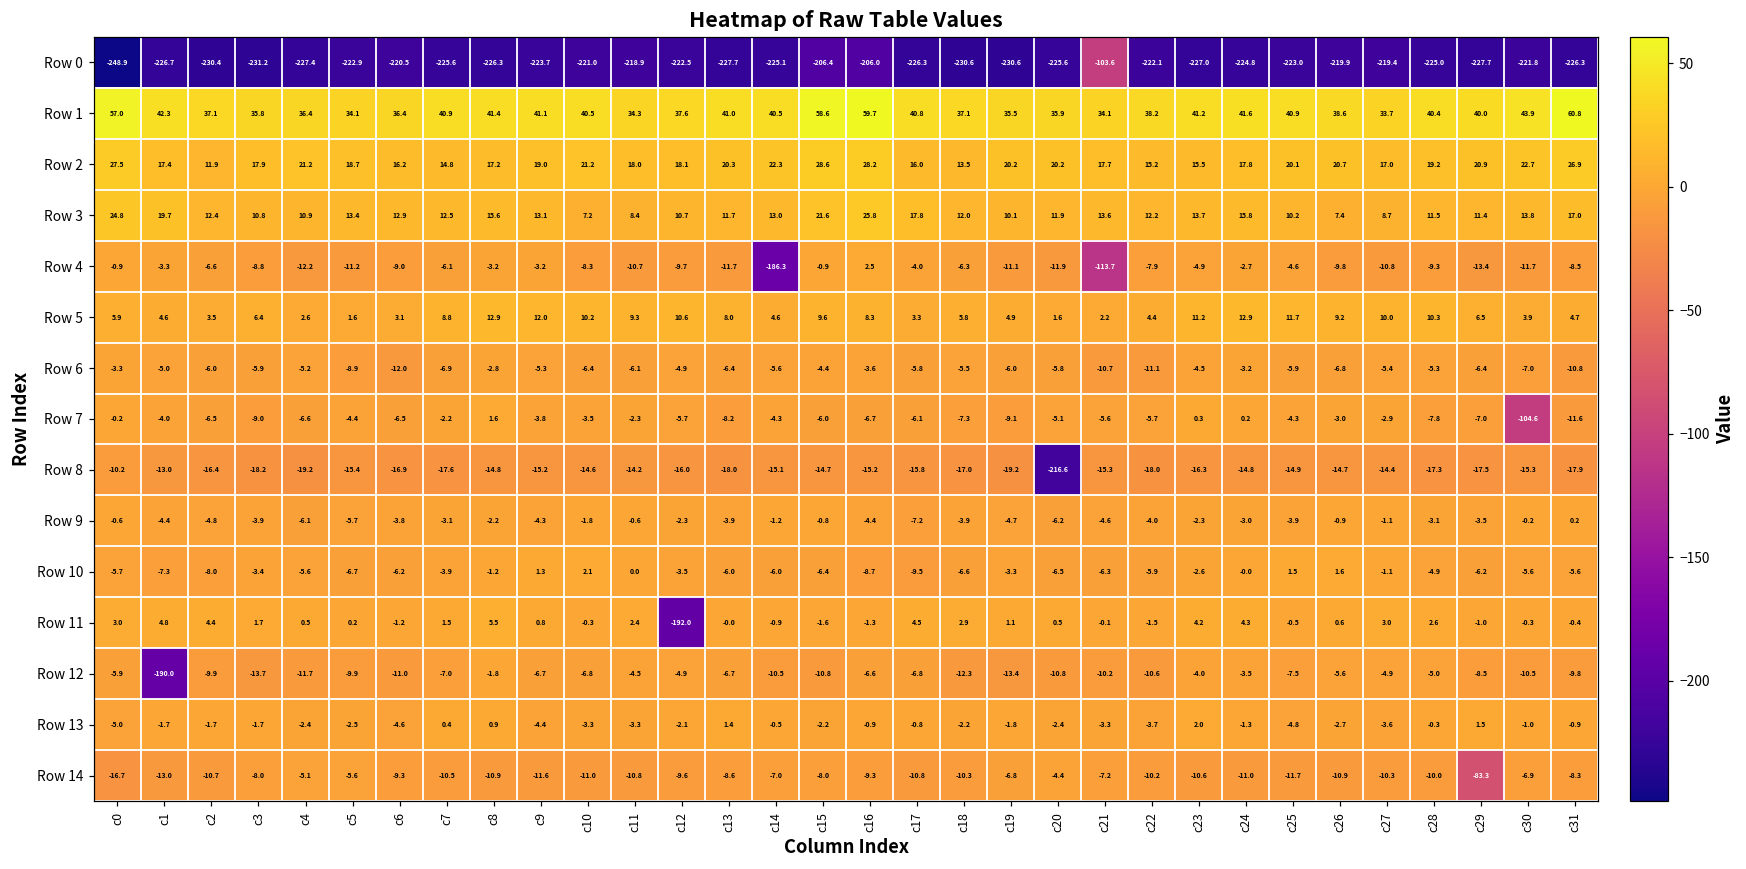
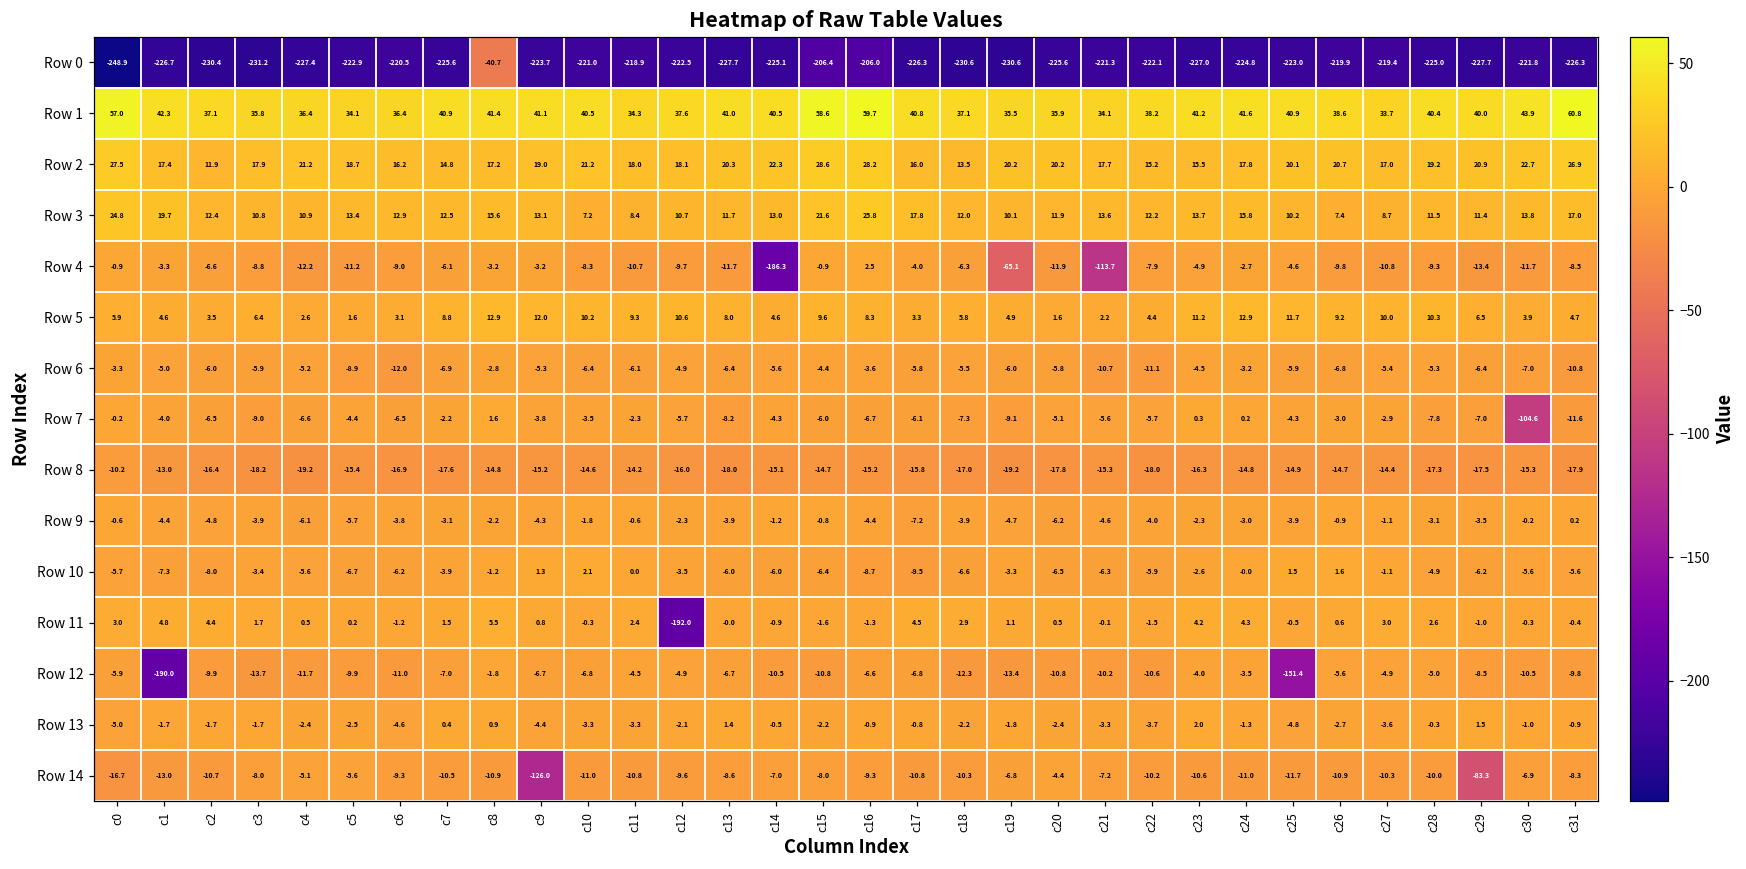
  {
    "Row 0": {
      "c0": -248.9,
      "c1": -226.7,
      "c2": -230.4,
      "c3": -231.2,
      "c4": -227.4,
      "c5": -222.9,
      "c6": -220.5,
      "c7": -225.6,
-     "c8": -226.3,
+     "c8": -40.7,
      "c9": -223.7,
      "c10": -221.0,
      "c11": -218.9,
      "c12": -222.5,
      "c13": -227.7,
      "c14": -225.1,
      "c15": -206.4,
      "c16": -206.0,
      "c17": -226.3,
      "c18": -230.6,
      "c19": -230.6,
      "c20": -225.6,
-     "c21": -103.6,
+     "c21": -221.3,
      "c22": -222.1,
      "c23": -227.0,
      "c24": -224.8,
      "c25": -223.0,
      "c26": -219.9,
      "c27": -219.4,
      "c28": -225.0,
      "c29": -227.7,
      "c30": -221.8,
      "c31": -226.3
    },
    "Row 4": {
      "c0": -0.9,
      "c1": -3.3,
      "c2": -6.6,
      "c3": -8.8,
      "c4": -12.2,
      "c5": -11.2,
      "c6": -9.0,
      "c7": -6.1,
      "c8": -3.2,
      "c9": -3.2,
      "c10": -8.3,
      "c11": -10.7,
      "c12": -9.7,
      "c13": -11.7,
      "c14": -186.3,
      "c15": -0.9,
      "c16": 2.5,
      "c17": -4.0,
      "c18": -6.3,
-     "c19": -11.1,
+     "c19": -65.1,
      "c20": -11.9,
      "c21": -113.7,
      "c22": -7.9,
      "c23": -4.9,
      "c24": -2.7,
      "c25": -4.6,
      "c26": -9.8,
      "c27": -10.8,
      "c28": -9.3,
      "c29": -13.4,
      "c30": -11.7,
      "c31": -8.5
    },
    "Row 8": {
      "c0": -10.2,
      "c1": -13.0,
      "c2": -16.4,
      "c3": -18.2,
      "c4": -19.2,
      "c5": -15.4,
      "c6": -16.9,
      "c7": -17.6,
      "c8": -14.8,
      "c9": -15.2,
      "c10": -14.6,
      "c11": -14.2,
      "c12": -16.0,
      "c13": -18.0,
      "c14": -15.1,
      "c15": -14.7,
      "c16": -15.2,
      "c17": -15.8,
      "c18": -17.0,
      "c19": -19.2,
-     "c20": -216.6,
+     "c20": -17.8,
      "c21": -15.3,
      "c22": -18.0,
      "c23": -16.3,
      "c24": -14.8,
      "c25": -14.9,
      "c26": -14.7,
      "c27": -14.4,
      "c28": -17.3,
      "c29": -17.5,
      "c30": -15.3,
      "c31": -17.9
    },
    "Row 12": {
      "c0": -5.9,
      "c1": -190.0,
      "c2": -9.9,
      "c3": -13.7,
      "c4": -11.7,
      "c5": -9.9,
      "c6": -11.0,
      "c7": -7.0,
      "c8": -1.8,
      "c9": -6.7,
      "c10": -6.8,
      "c11": -4.5,
      "c12": -4.9,
      "c13": -6.7,
      "c14": -10.5,
      "c15": -10.8,
      "c16": -6.6,
      "c17": -6.8,
      "c18": -12.3,
      "c19": -13.4,
      "c20": -10.8,
      "c21": -10.2,
      "c22": -10.6,
      "c23": -4.0,
      "c24": -3.5,
-     "c25": -7.5,
+     "c25": -151.4,
      "c26": -5.6,
      "c27": -4.9,
      "c28": -5.0,
      "c29": -8.5,
      "c30": -10.5,
      "c31": -9.8
    },
    "Row 14": {
      "c0": -16.7,
      "c1": -13.0,
      "c2": -10.7,
      "c3": -8.0,
      "c4": -5.1,
      "c5": -5.6,
      "c6": -9.3,
      "c7": -10.5,
      "c8": -10.9,
-     "c9": -11.6,
+     "c9": -126.0,
      "c10": -11.0,
      "c11": -10.8,
      "c12": -9.6,
      "c13": -8.6,
      "c14": -7.0,
      "c15": -8.0,
      "c16": -9.3,
      "c17": -10.8,
      "c18": -10.3,
      "c19": -6.8,
      "c20": -4.4,
      "c21": -7.2,
      "c22": -10.2,
      "c23": -10.6,
      "c24": -11.0,
      "c25": -11.7,
      "c26": -10.9,
      "c27": -10.3,
      "c28": -10.0,
      "c29": -83.3,
      "c30": -6.9,
      "c31": -8.3
    }
  }
